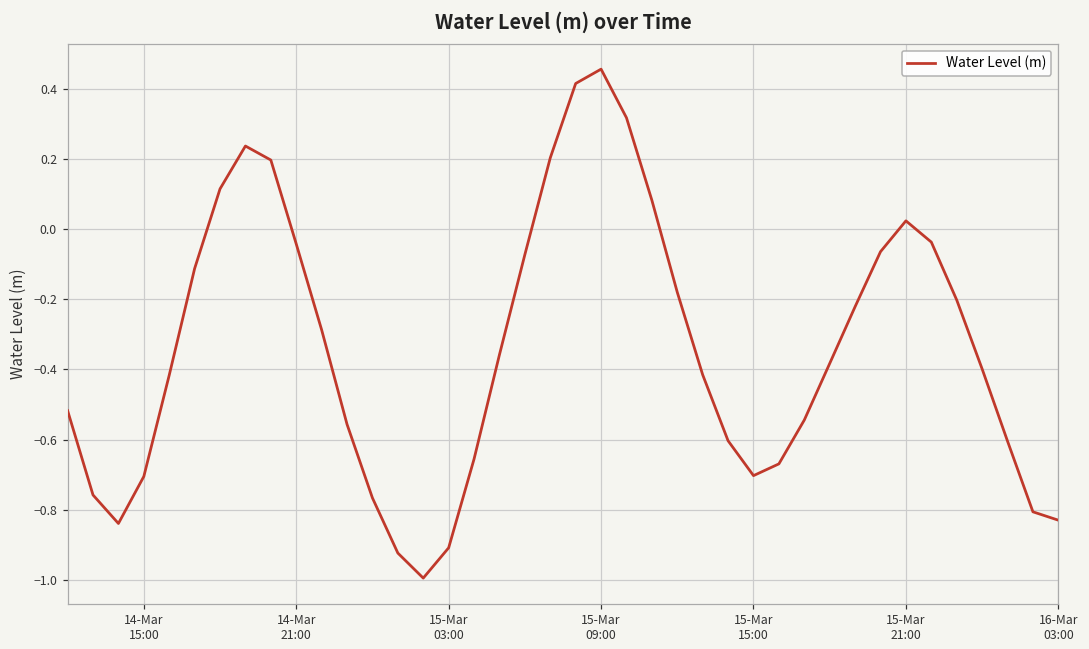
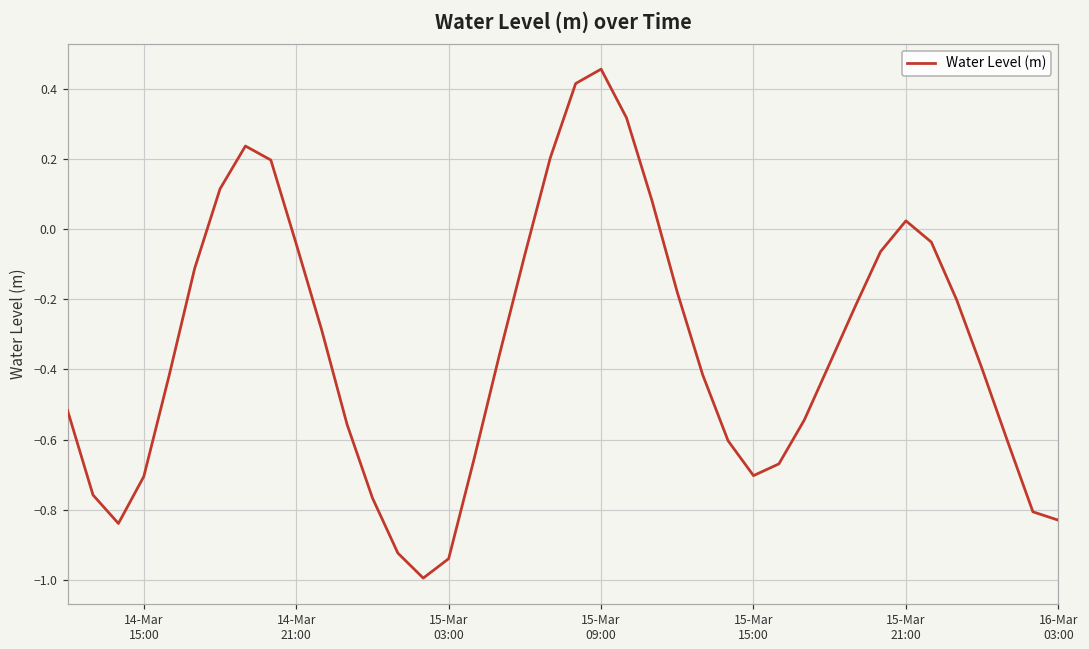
  {
    "14-Mar 15:00": -0.70,
    "14-Mar 21:00": -0.04,
-   "15-Mar 03:00": -0.91,
+   "15-Mar 03:00": -0.94,
    "15-Mar 09:00": 0.46,
    "15-Mar 15:00": -0.70,
    "15-Mar 21:00": 0.02,
    "16-Mar 03:00": -0.83
  }
